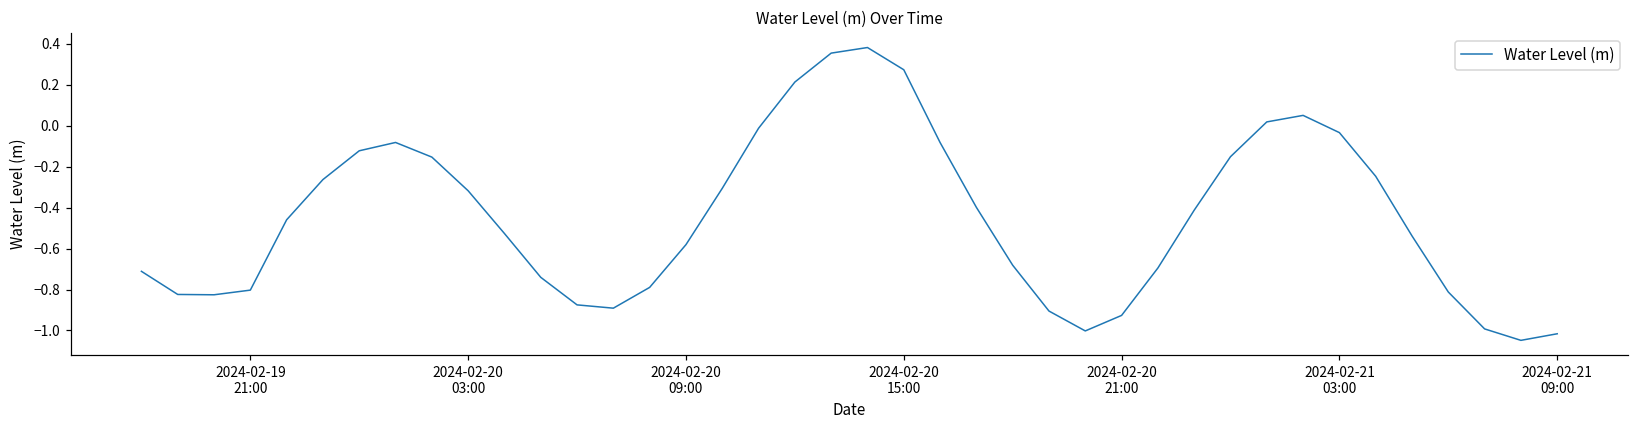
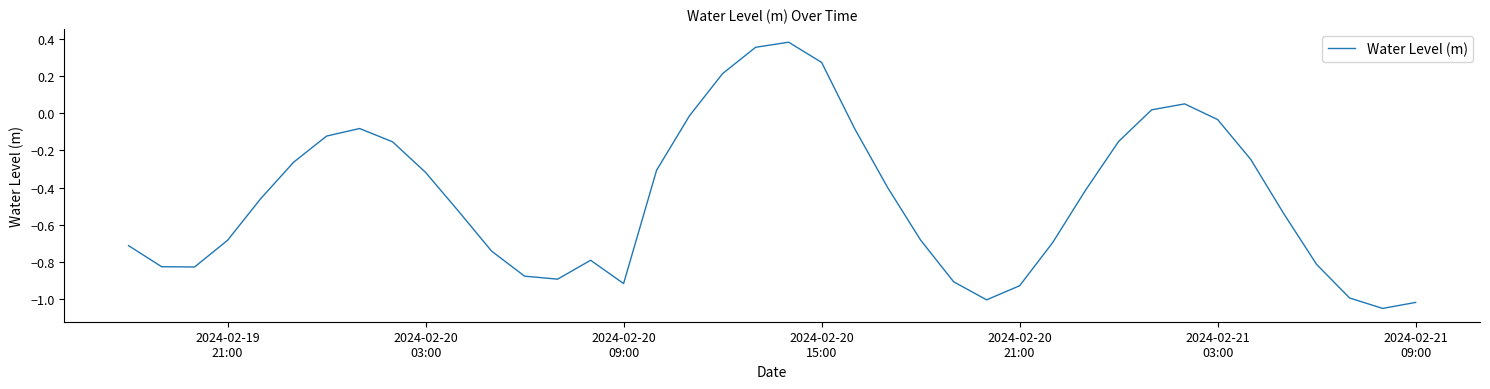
  {
-   "2024-02-19 21:00": -0.80,
+   "2024-02-19 21:00": -0.68,
    "2024-02-20 03:00": -0.32,
-   "2024-02-20 09:00": -0.58,
+   "2024-02-20 09:00": -0.91,
    "2024-02-20 15:00": 0.27,
    "2024-02-20 21:00": -0.93,
    "2024-02-21 03:00": -0.03,
    "2024-02-21 09:00": -1.02
  }
